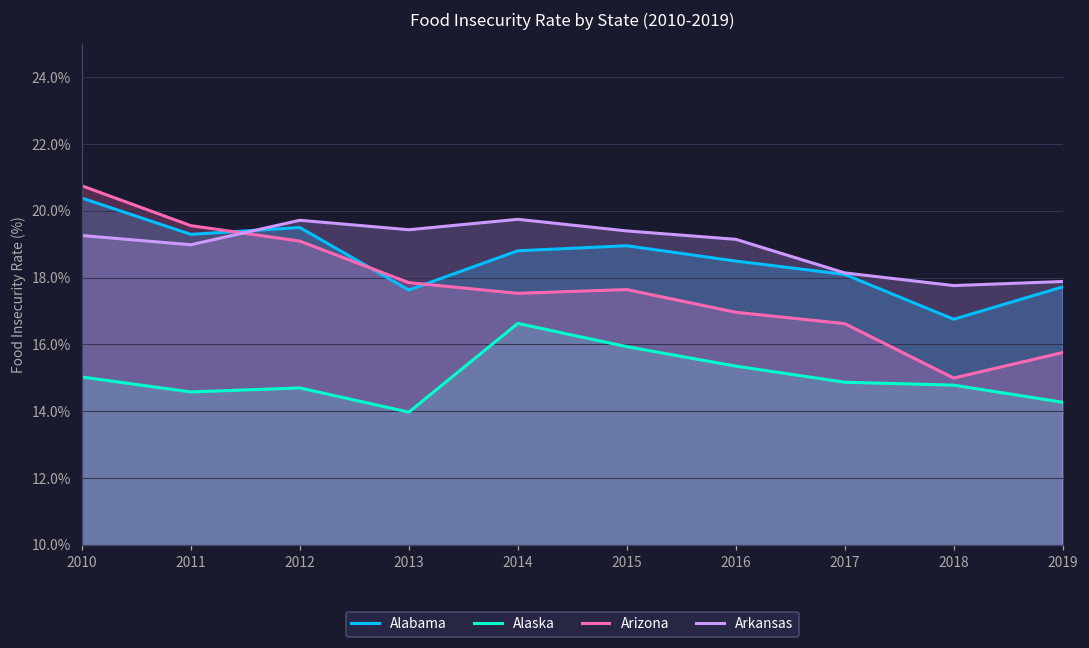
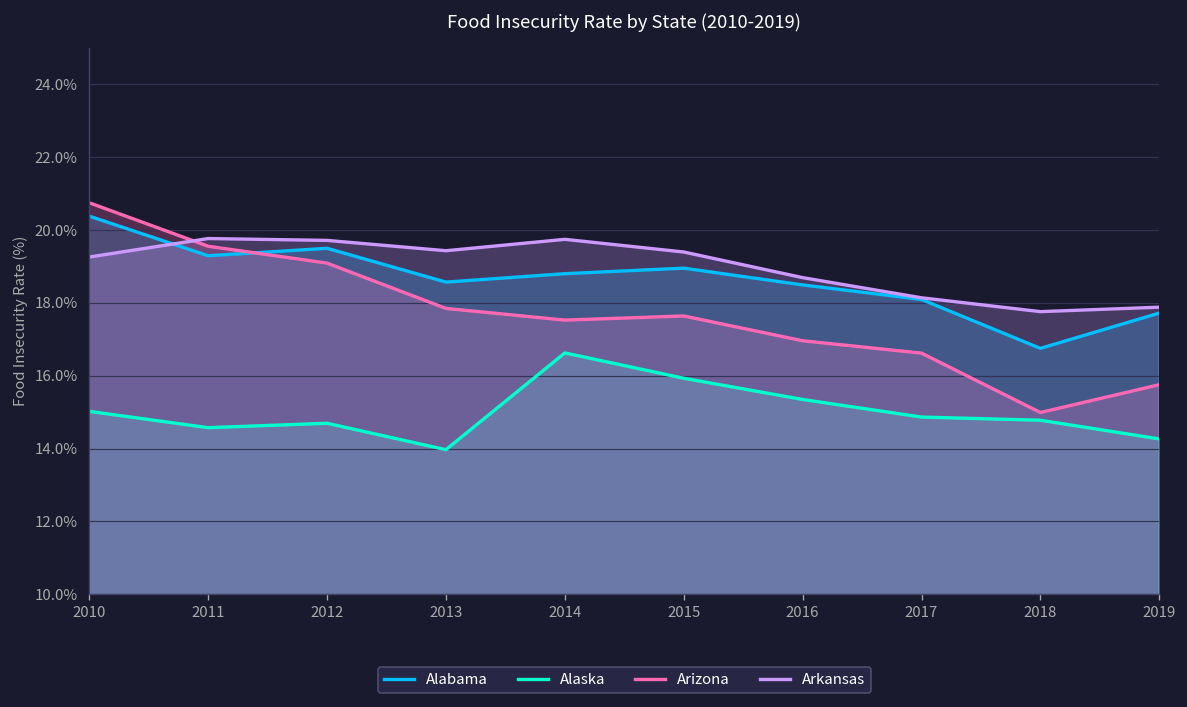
  {
    "Alabama": {
      "2010": "20.4%",
      "2011": "19.3%",
      "2012": "19.5%",
-     "2013": "17.6%",
+     "2013": "18.6%",
      "2014": "18.8%",
      "2015": "19.0%",
      "2016": "18.5%",
      "2018": "16.8%",
      "2019": "17.7%"
    },
    "Alaska": {
      "2010": "15.0%",
      "2011": "14.6%",
      "2012": "14.7%",
      "2013": "14.0%",
      "2014": "16.6%",
      "2015": "15.9%",
      "2016": "15.3%",
      "2017": "14.9%",
      "2018": "14.8%",
      "2019": "14.3%"
    },
    "Arizona": {
      "2010": "20.7%",
      "2011": "19.6%",
      "2012": "19.1%",
      "2013": "17.8%",
      "2014": "17.5%",
      "2015": "17.6%",
      "2016": "17.0%",
      "2017": "16.6%",
      "2018": "15.0%",
      "2019": "15.8%"
    },
    "Arkansas": {
      "2010": "19.3%",
-     "2011": "19.0%",
+     "2011": "19.8%",
      "2012": "19.7%",
      "2013": "19.4%",
      "2014": "19.7%",
      "2015": "19.4%",
-     "2016": "19.1%",
+     "2016": "18.7%",
      "2018": "17.8%",
      "2019": "17.9%"
    }
  }
